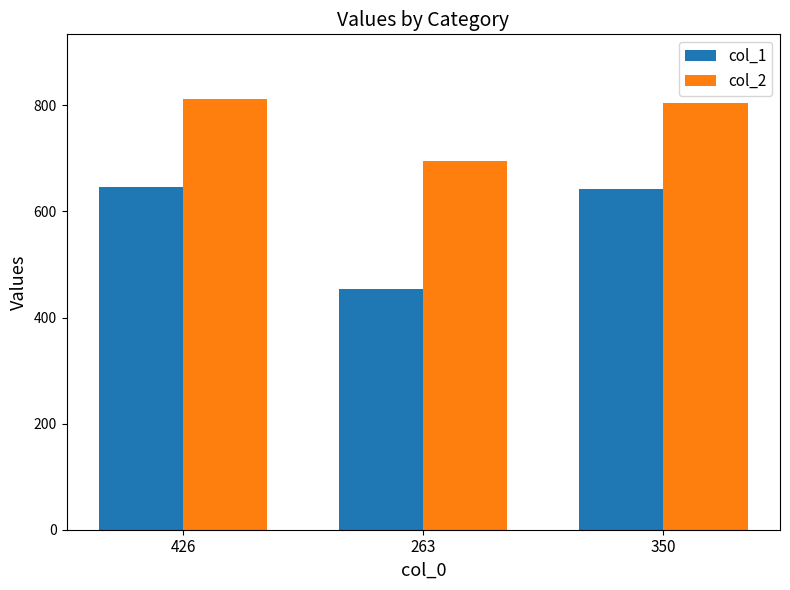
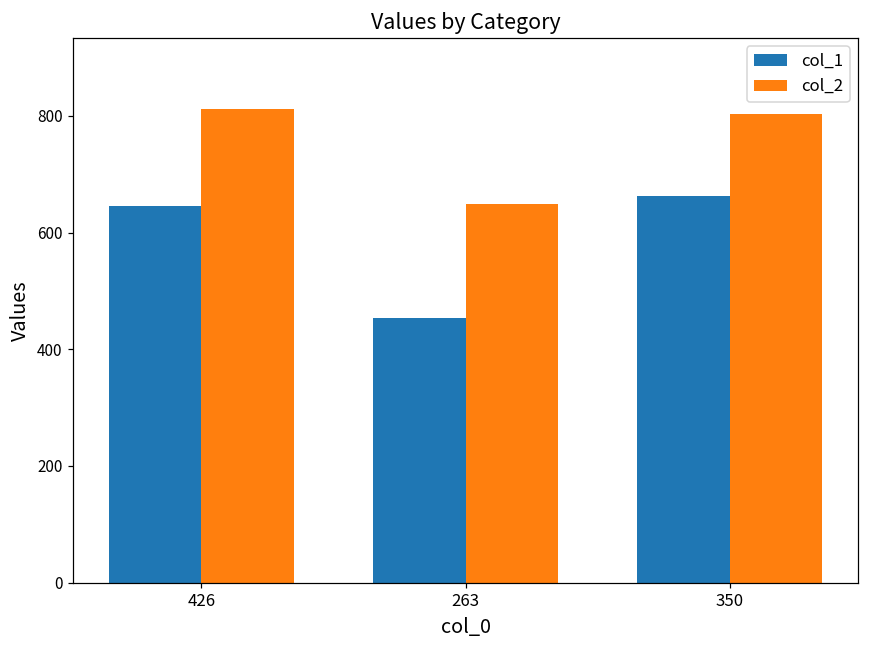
  {
    "col_1": {
      "426": 650,
      "263": 450,
-     "350": 640
+     "350": 660
    },
    "col_2": {
      "426": 810,
-     "263": 690,
+     "263": 650,
      "350": 800
    }
  }
